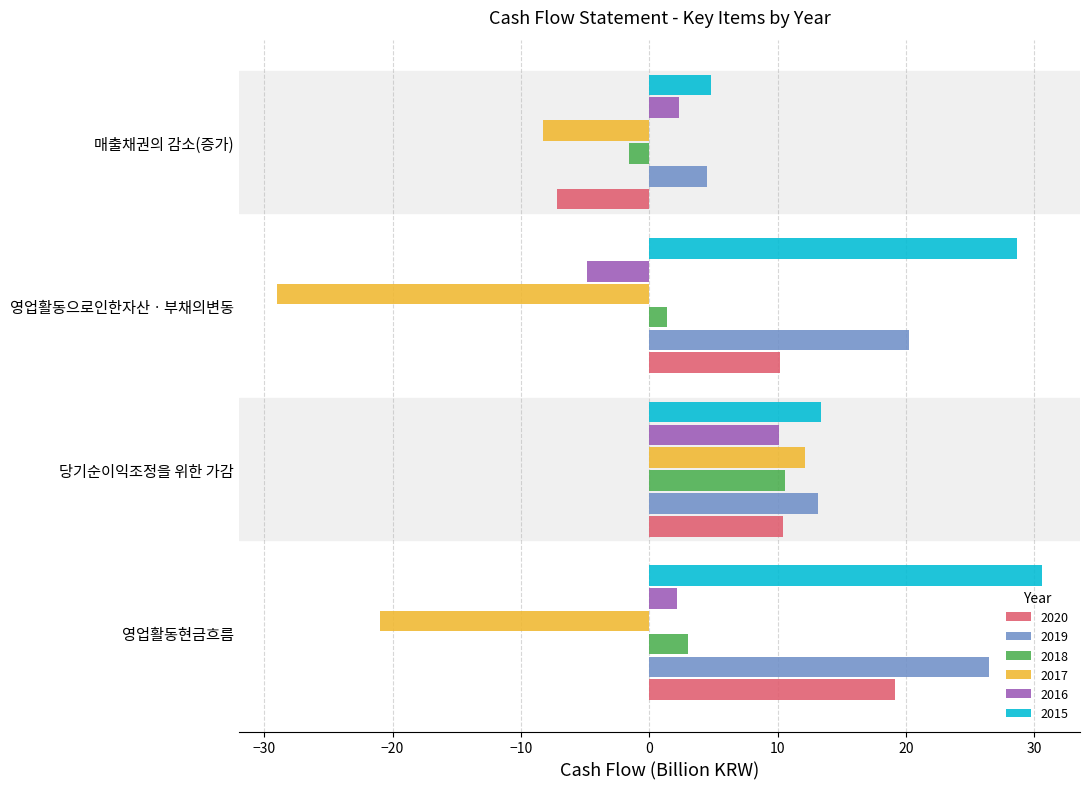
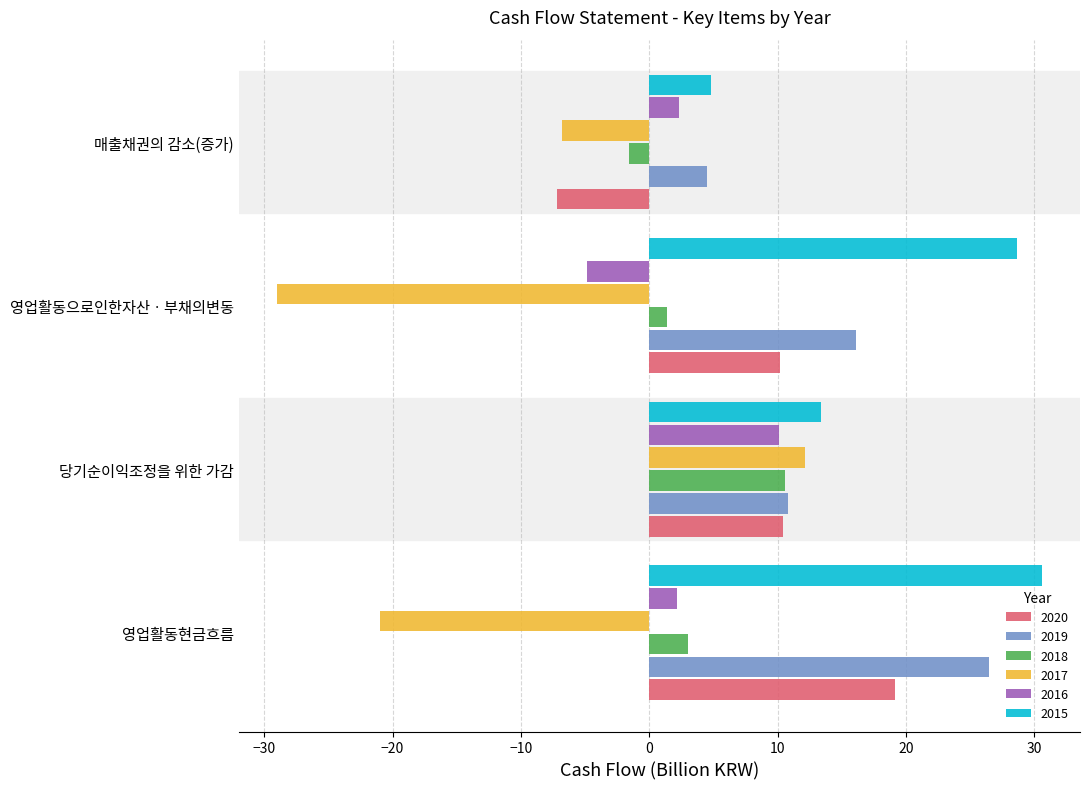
  {
    "2020": {
      "매출채권의 감소(증가)": -7.2,
      "영업활동으로인한자산ㆍ부채의변동": 10.2,
      "당기순이익조정을 위한 가감": 10.4,
      "영업활동현금흐름": 19.2
    },
    "2019": {
      "매출채권의 감소(증가)": 4.5,
-     "영업활동으로인한자산ㆍ부채의변동": 20.3,
-     "당기순이익조정을 위한 가감": 13.1,
+     "영업활동으로인한자산ㆍ부채의변동": 16.1,
+     "당기순이익조정을 위한 가감": 10.9,
      "영업활동현금흐름": 26.5
    },
    "2018": {
      "매출채권의 감소(증가)": -1.6,
      "영업활동으로인한자산ㆍ부채의변동": 1.4,
      "당기순이익조정을 위한 가감": 10.6,
      "영업활동현금흐름": 3.0
    },
    "2017": {
-     "매출채권의 감소(증가)": -8.3,
+     "매출채권의 감소(증가)": -6.8,
      "영업활동으로인한자산ㆍ부채의변동": -29.0,
      "당기순이익조정을 위한 가감": 12.1,
      "영업활동현금흐름": -21.0
    },
    "2016": {
      "매출채권의 감소(증가)": 2.3,
      "영업활동으로인한자산ㆍ부채의변동": -4.9,
      "당기순이익조정을 위한 가감": 10.1,
      "영업활동현금흐름": 2.2
    },
    "2015": {
      "매출채권의 감소(증가)": 4.8,
      "영업활동으로인한자산ㆍ부채의변동": 28.7,
      "당기순이익조정을 위한 가감": 13.4,
      "영업활동현금흐름": 30.6
    }
  }
